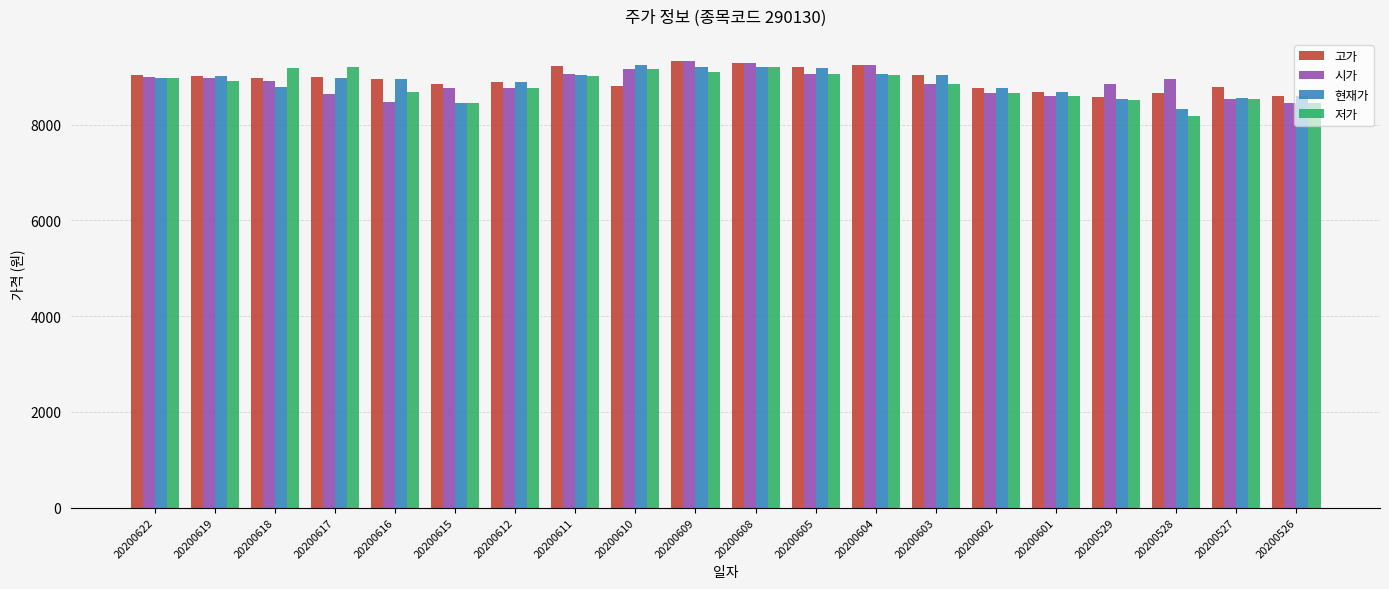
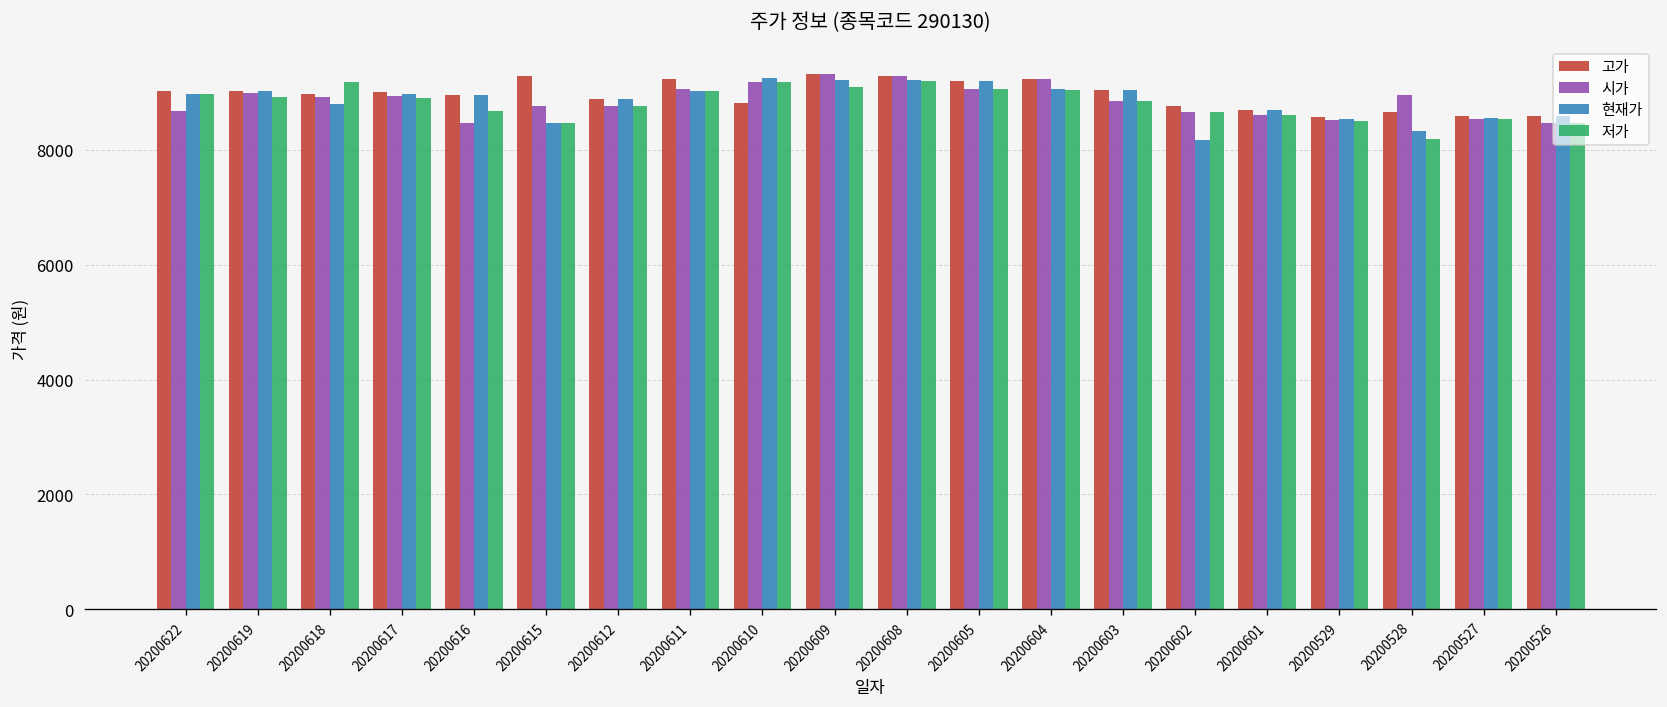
  {
    "고가": {
      "20200622": 9000,
      "20200619": 9000,
      "20200618": 9000,
      "20200617": 9000,
      "20200616": 9000,
-     "20200615": 8800,
+     "20200615": 9300,
      "20200612": 8900,
      "20200611": 9200,
      "20200610": 8800,
      "20200609": 9300,
      "20200608": 9300,
      "20200605": 9200,
      "20200604": 9200,
      "20200603": 9000,
      "20200602": 8800,
      "20200601": 8700,
      "20200529": 8600,
      "20200528": 8700,
-     "20200527": 8800,
+     "20200527": 8600,
      "20200526": 8600
    },
    "시가": {
-     "20200622": 9000,
+     "20200622": 8700,
      "20200619": 9000,
      "20200618": 8900,
-     "20200617": 8600,
+     "20200617": 8900,
      "20200616": 8500,
      "20200615": 8800,
      "20200612": 8800,
      "20200611": 9100,
      "20200610": 9200,
      "20200609": 9300,
      "20200608": 9300,
      "20200605": 9100,
      "20200604": 9200,
      "20200603": 8900,
      "20200602": 8700,
      "20200601": 8600,
-     "20200529": 8900,
+     "20200529": 8500,
      "20200528": 9000,
      "20200527": 8500,
      "20200526": 8500
    },
    "현재가": {
      "20200622": 9000,
      "20200619": 9000,
      "20200618": 8800,
      "20200617": 9000,
      "20200616": 9000,
      "20200615": 8500,
      "20200612": 8900,
      "20200611": 9000,
      "20200610": 9200,
      "20200609": 9200,
      "20200608": 9200,
      "20200605": 9200,
      "20200604": 9100,
      "20200603": 9000,
-     "20200602": 8800,
+     "20200602": 8200,
      "20200601": 8700,
      "20200529": 8500,
      "20200528": 8300,
      "20200527": 8600
    },
    "저가": {
      "20200622": 9000,
      "20200619": 8900,
      "20200618": 9200,
-     "20200617": 9200,
+     "20200617": 8900,
      "20200616": 8700,
      "20200615": 8500,
      "20200612": 8800,
      "20200611": 9000,
      "20200610": 9200,
      "20200609": 9100,
      "20200608": 9200,
      "20200605": 9100,
      "20200604": 9100,
      "20200603": 8900,
      "20200602": 8700,
      "20200601": 8600,
      "20200529": 8500,
      "20200528": 8200,
      "20200527": 8500
    }
  }
